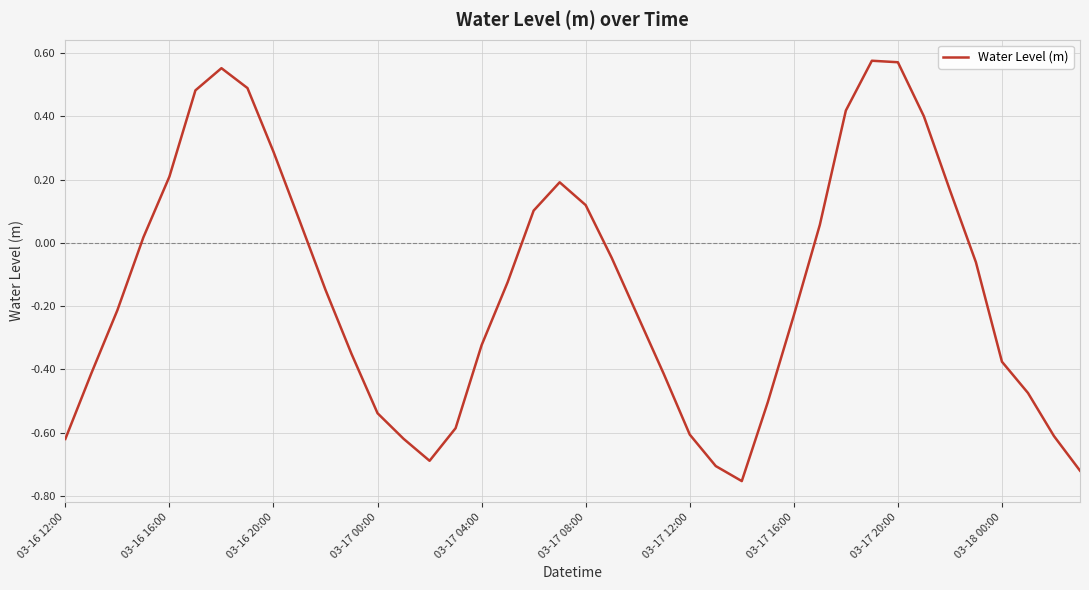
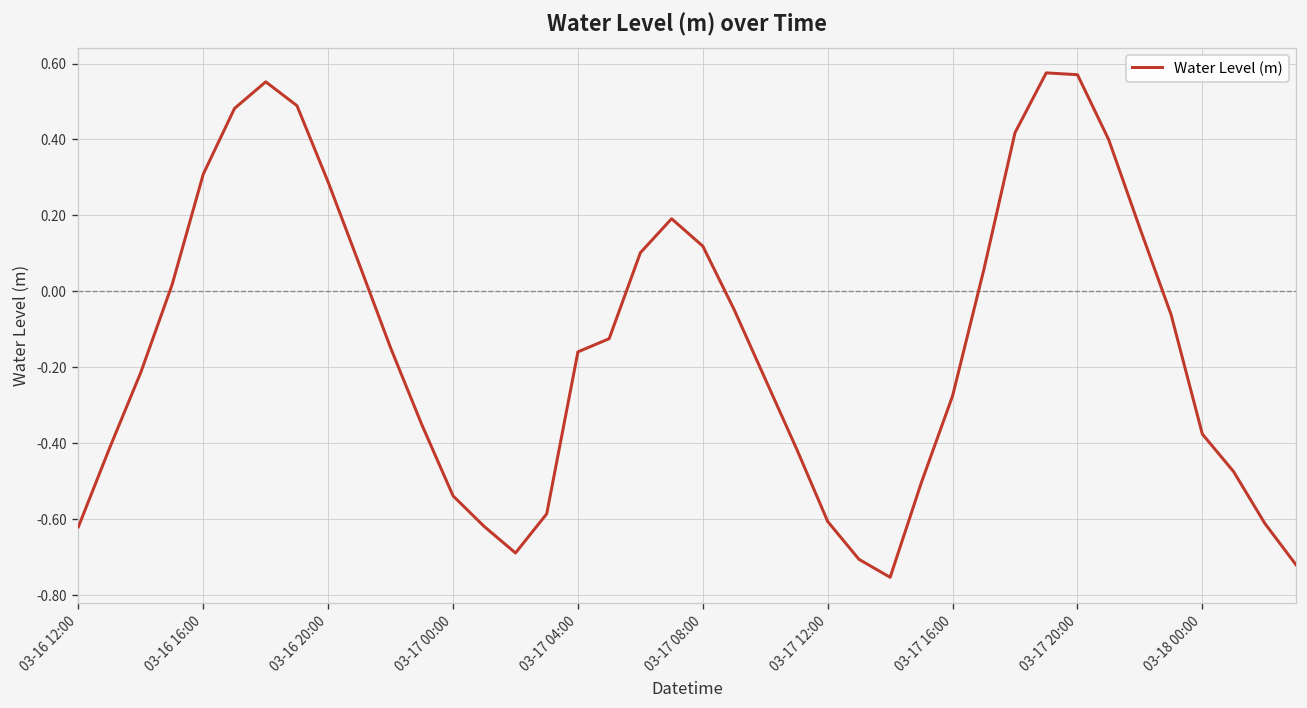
  {
    "03-16 12:00": -0.62,
-   "03-16 16:00": 0.21,
+   "03-16 16:00": 0.31,
    "03-16 20:00": 0.29,
    "03-17 00:00": -0.54,
-   "03-17 04:00": -0.32,
+   "03-17 04:00": -0.16,
    "03-17 08:00": 0.12,
    "03-17 12:00": -0.61,
-   "03-17 16:00": -0.23,
+   "03-17 16:00": -0.28,
    "03-17 20:00": 0.57,
    "03-18 00:00": -0.38
  }
